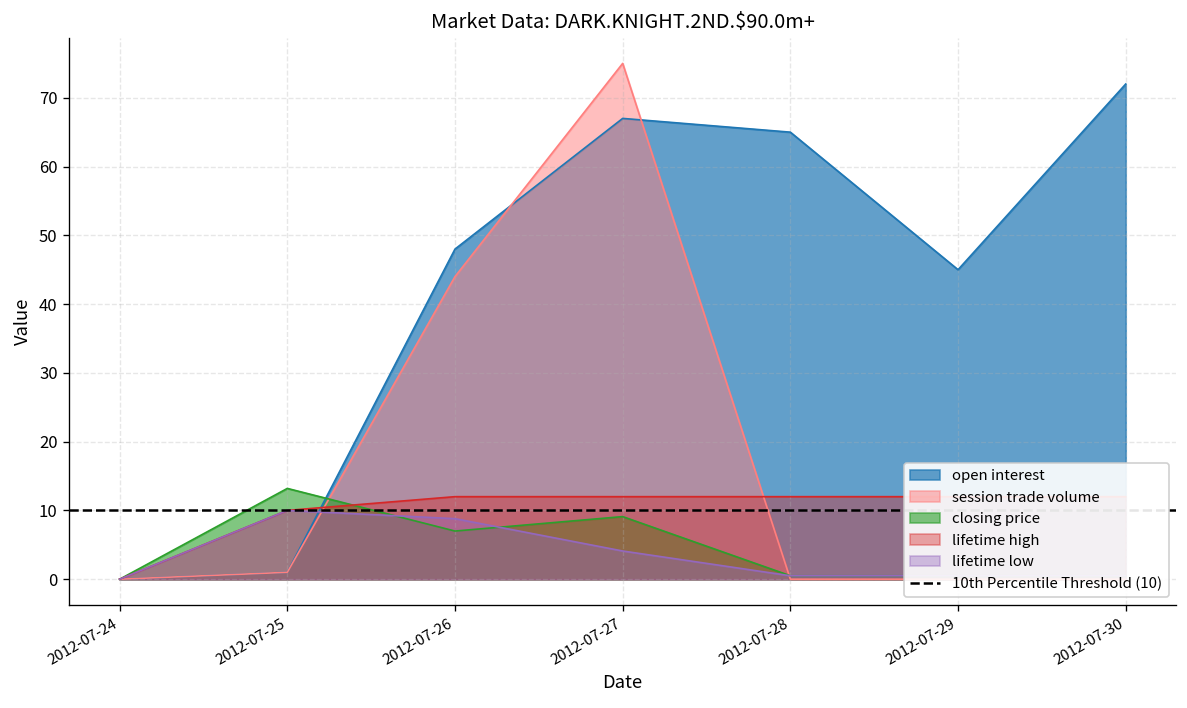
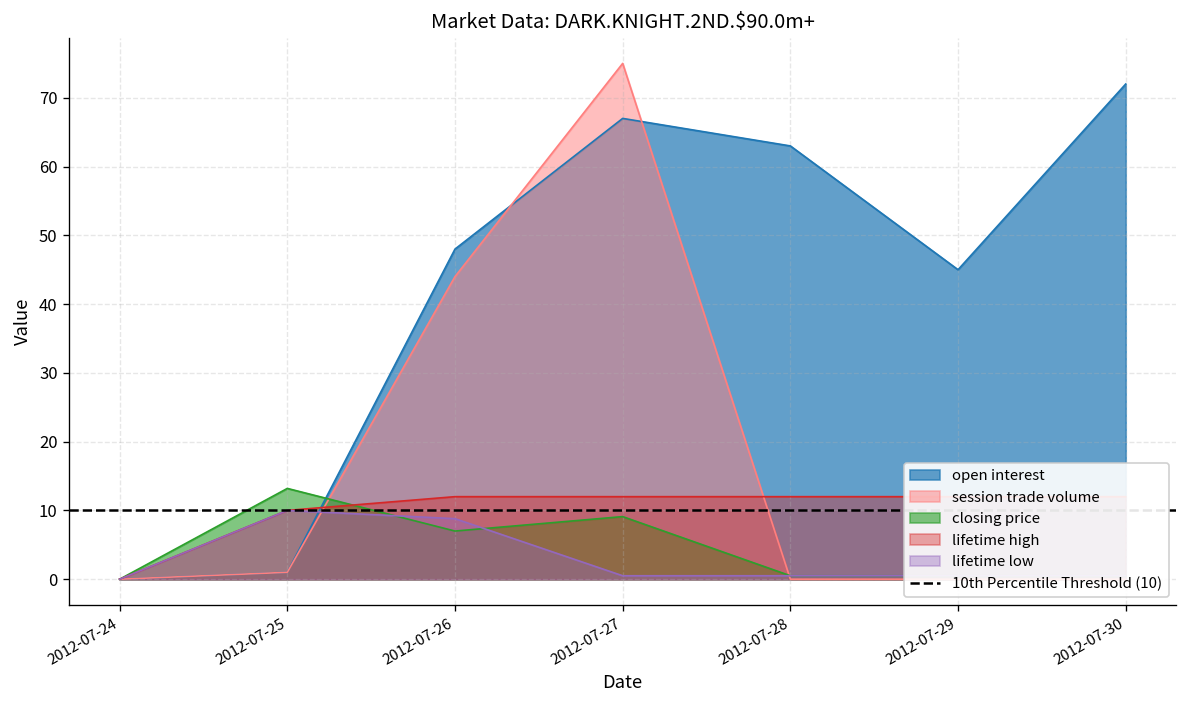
  {
    "open interest": {
      "2012-07-26": 48,
      "2012-07-27": 67,
-     "2012-07-28": 65,
+     "2012-07-28": 63,
      "2012-07-29": 45,
      "2012-07-30": 72
    },
    "closing price": {
      "2012-07-25": 13,
      "2012-07-26": 7,
      "2012-07-27": 9
    },
    "lifetime low": {
      "2012-07-26": 9,
-     "2012-07-27": 4
+     "2012-07-27": 1
    }
  }
